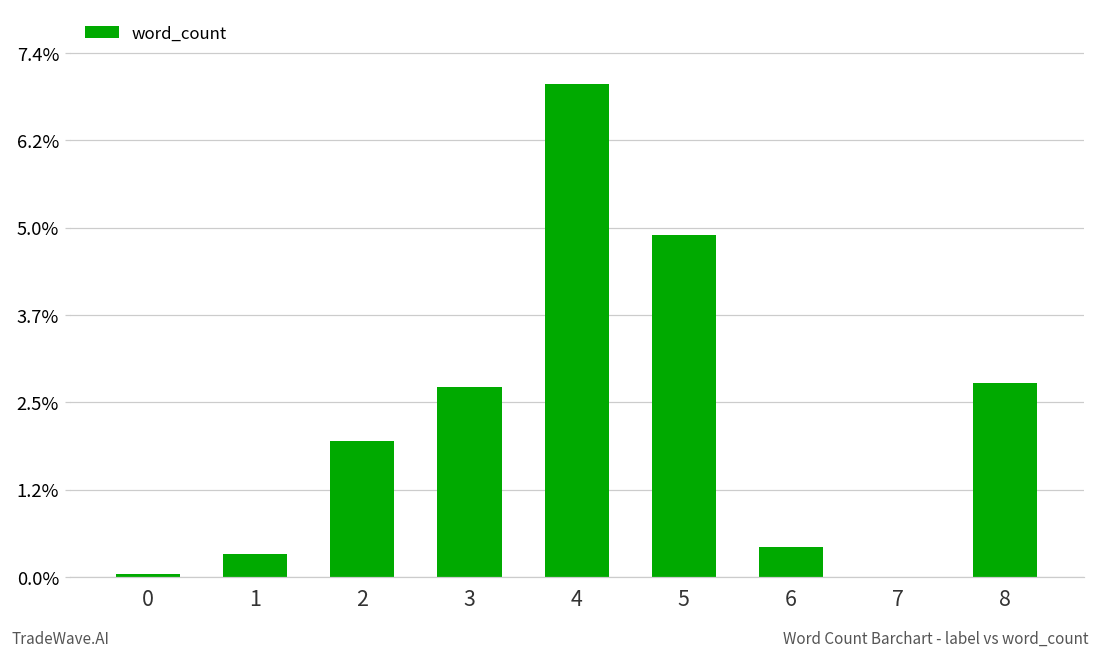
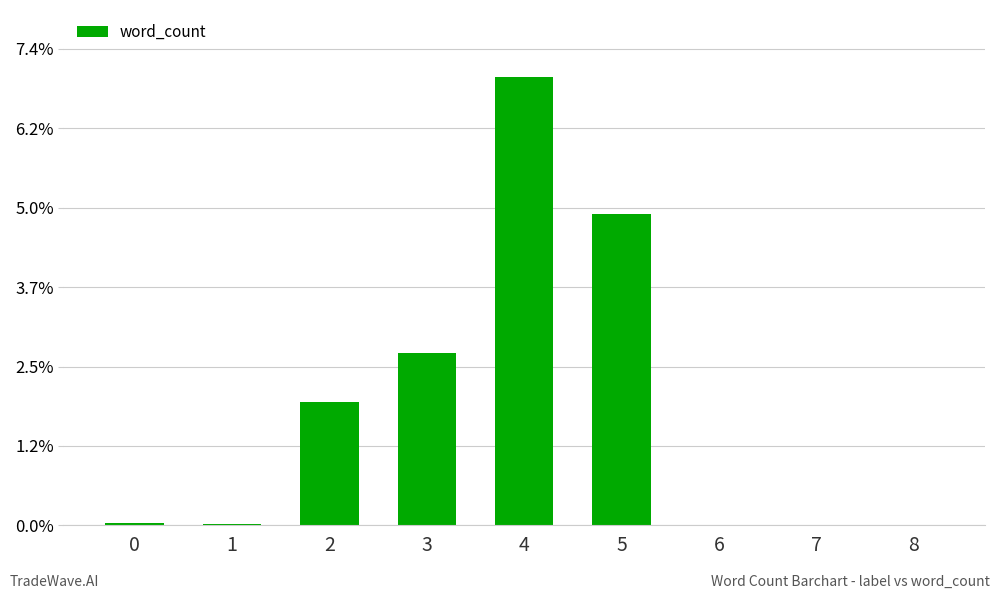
  {
-   "1": "0.3%",
+   "1": "0.0%",
    "2": "1.9%",
    "3": "2.7%",
    "4": "7.0%",
    "5": "4.8%",
-   "6": "0.4%",
-   "8": "2.7%"
+   "6": "0.0%",
+   "8": "0.0%"
  }
